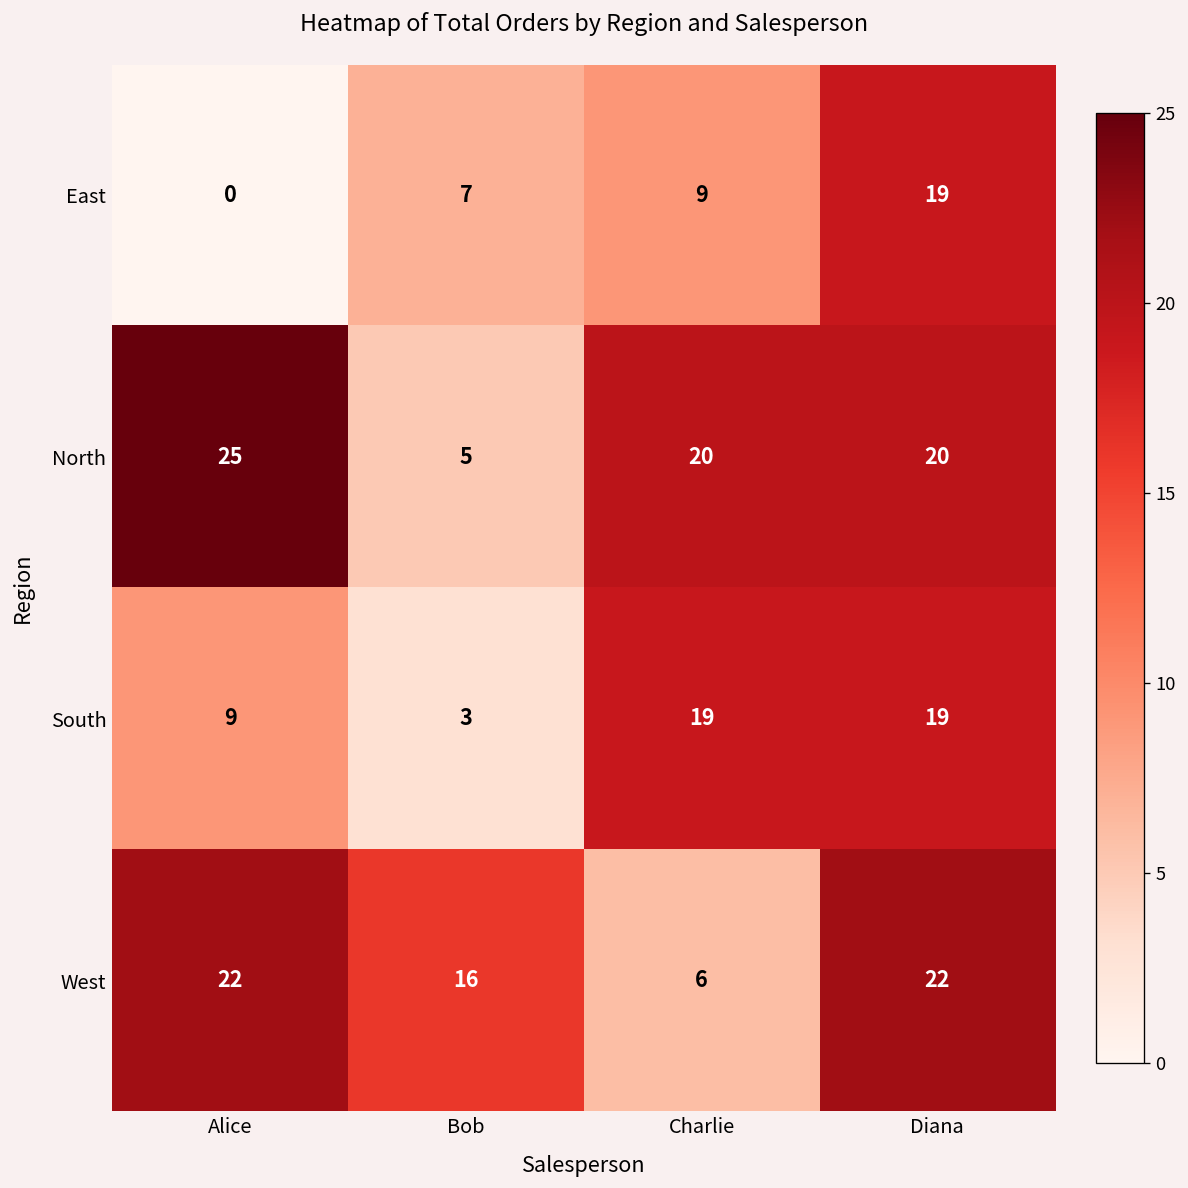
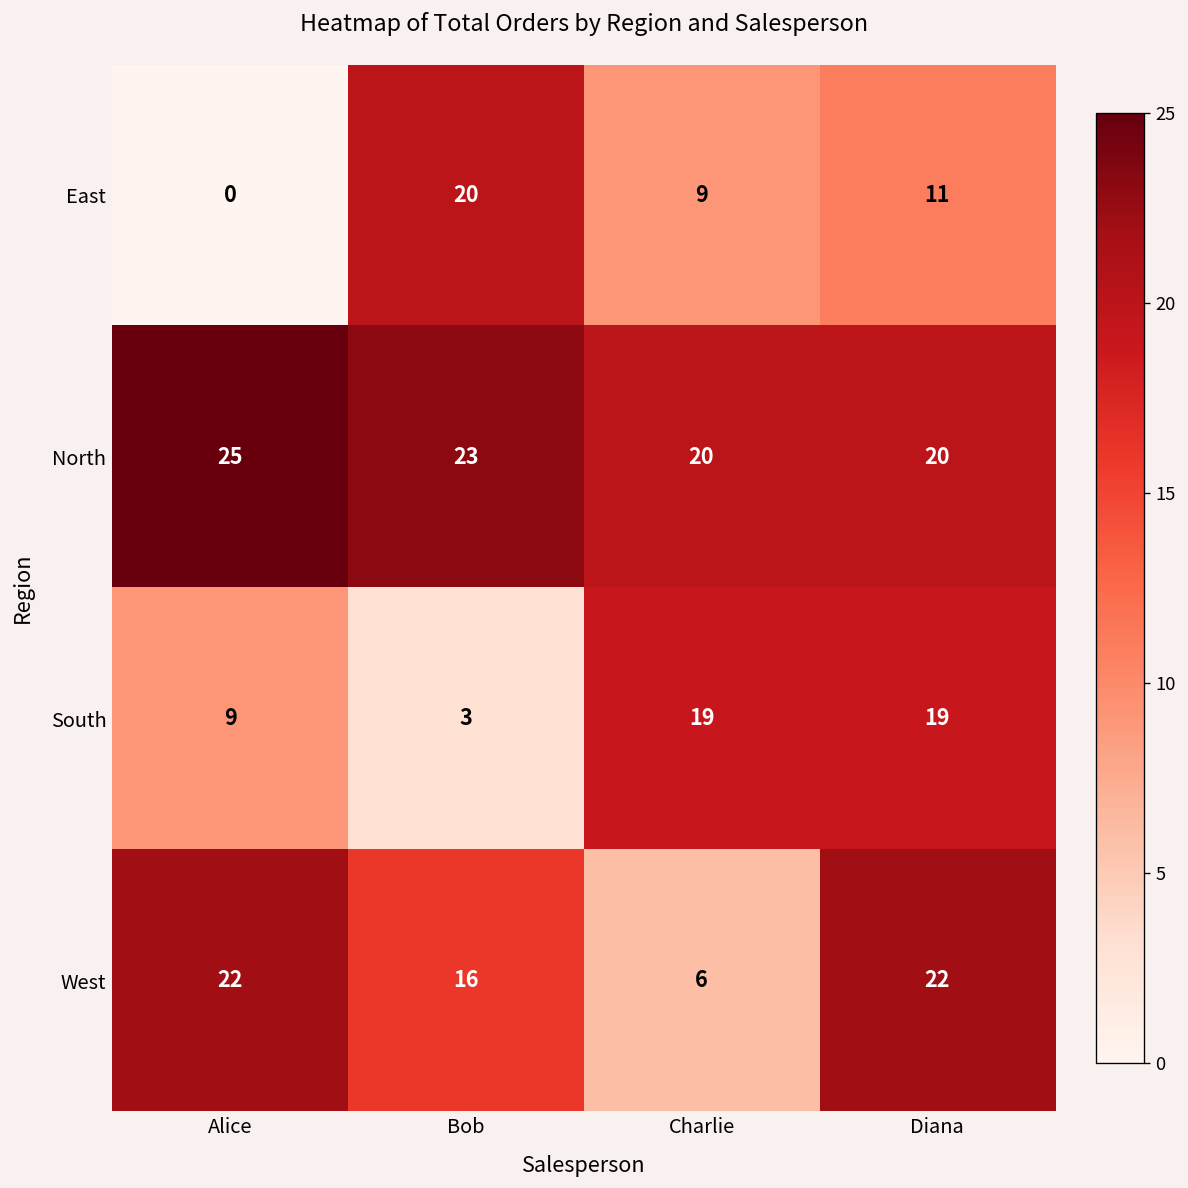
  {
    "East": {
      "Alice": 0,
-     "Bob": 7,
+     "Bob": 20,
      "Charlie": 9,
-     "Diana": 19
+     "Diana": 11
    },
    "North": {
      "Alice": 25,
-     "Bob": 5,
+     "Bob": 23,
      "Charlie": 20,
      "Diana": 20
    },
    "South": {
      "Alice": 9,
      "Bob": 3,
      "Charlie": 19,
      "Diana": 19
    },
    "West": {
      "Alice": 22,
      "Bob": 16,
      "Charlie": 6,
      "Diana": 22
    }
  }
